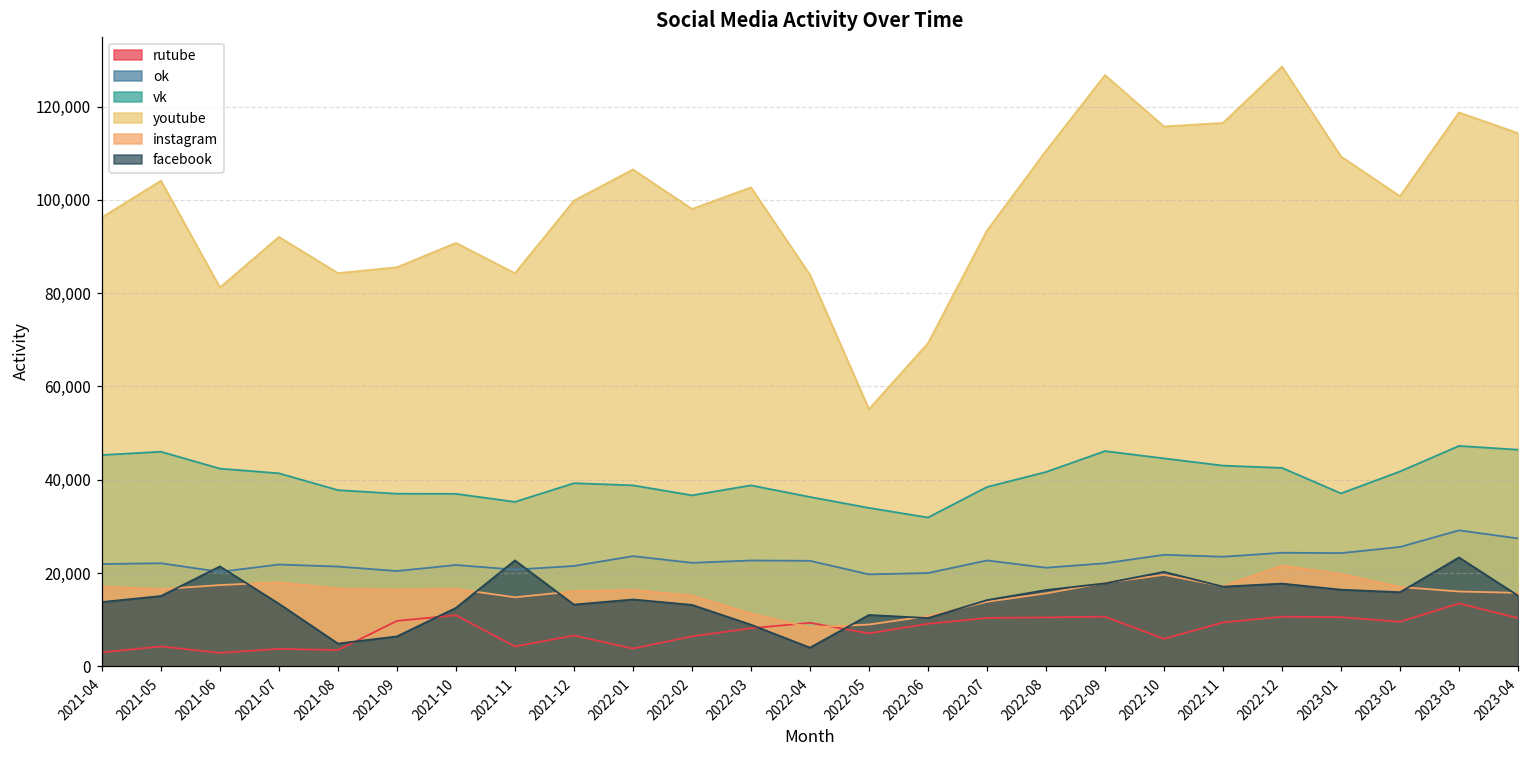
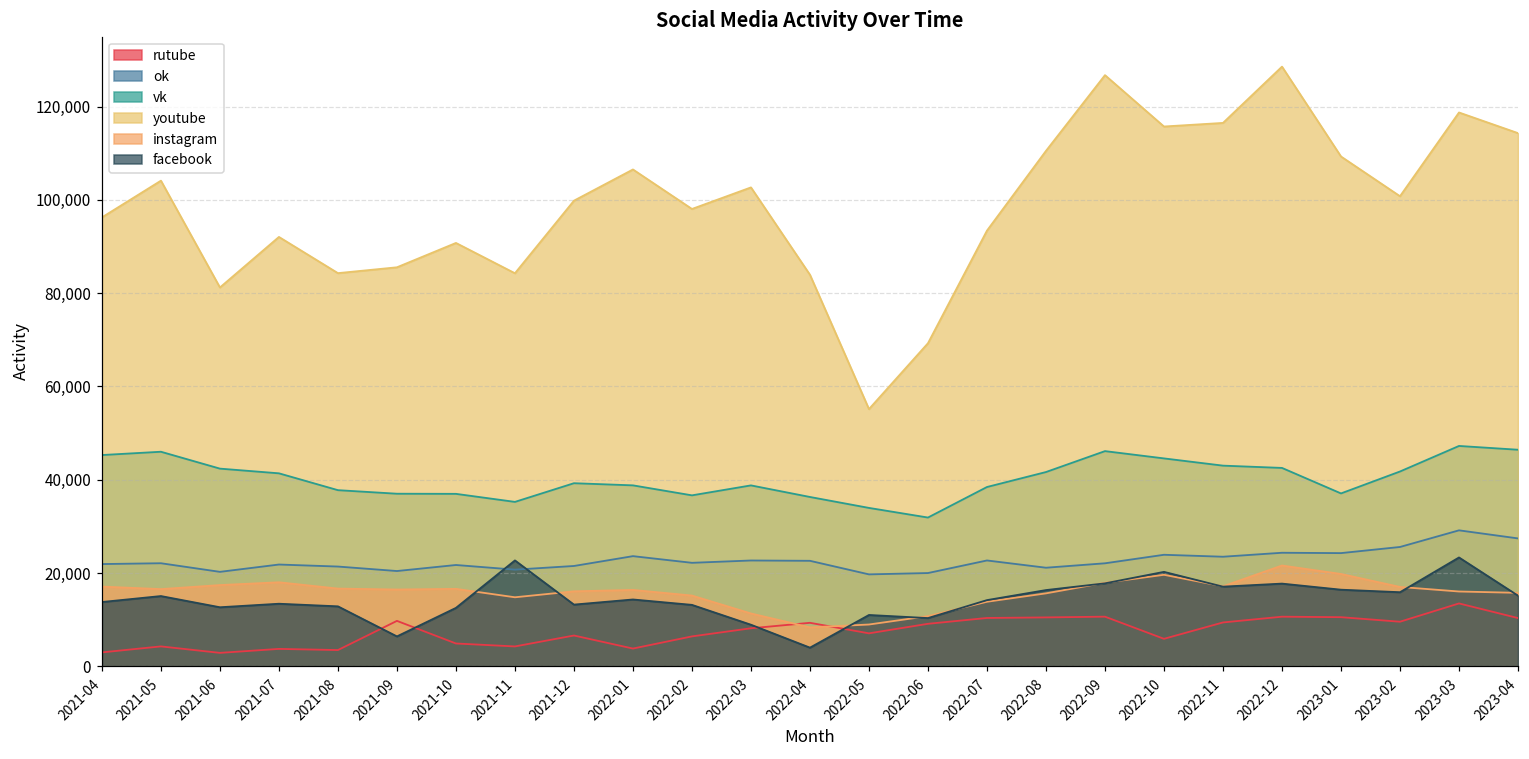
  {
    "rutube": {
      "2021-04": "3,000",
      "2021-05": "4,000",
      "2021-06": "3,000",
      "2021-07": "4,000",
      "2021-08": "3,000",
      "2021-09": "10,000",
-     "2021-10": "11,000",
+     "2021-10": "5,000",
      "2021-11": "4,000",
      "2021-12": "7,000",
      "2022-01": "4,000",
      "2022-02": "6,000",
      "2022-03": "8,000",
      "2022-04": "9,000",
      "2022-05": "7,000",
      "2022-06": "9,000",
      "2022-07": "10,000",
      "2022-08": "10,000",
      "2022-09": "11,000",
      "2022-10": "6,000",
      "2022-11": "9,000",
      "2022-12": "11,000",
      "2023-01": "11,000",
      "2023-02": "10,000",
      "2023-03": "13,000",
      "2023-04": "10,000"
    },
    "facebook": {
      "2021-04": "14,000",
      "2021-05": "15,000",
-     "2021-06": "21,000",
+     "2021-06": "13,000",
      "2021-07": "13,000",
-     "2021-08": "5,000",
+     "2021-08": "13,000",
      "2021-09": "6,000",
      "2021-10": "13,000",
      "2021-11": "23,000",
      "2021-12": "13,000",
      "2022-01": "14,000",
      "2022-02": "13,000",
      "2022-03": "9,000",
      "2022-04": "4,000",
      "2022-05": "11,000",
      "2022-08": "16,000",
      "2022-10": "20,000",
      "2022-12": "18,000",
      "2023-01": "16,000",
      "2023-02": "16,000",
      "2023-03": "23,000",
      "2023-04": "15,000"
    }
  }
